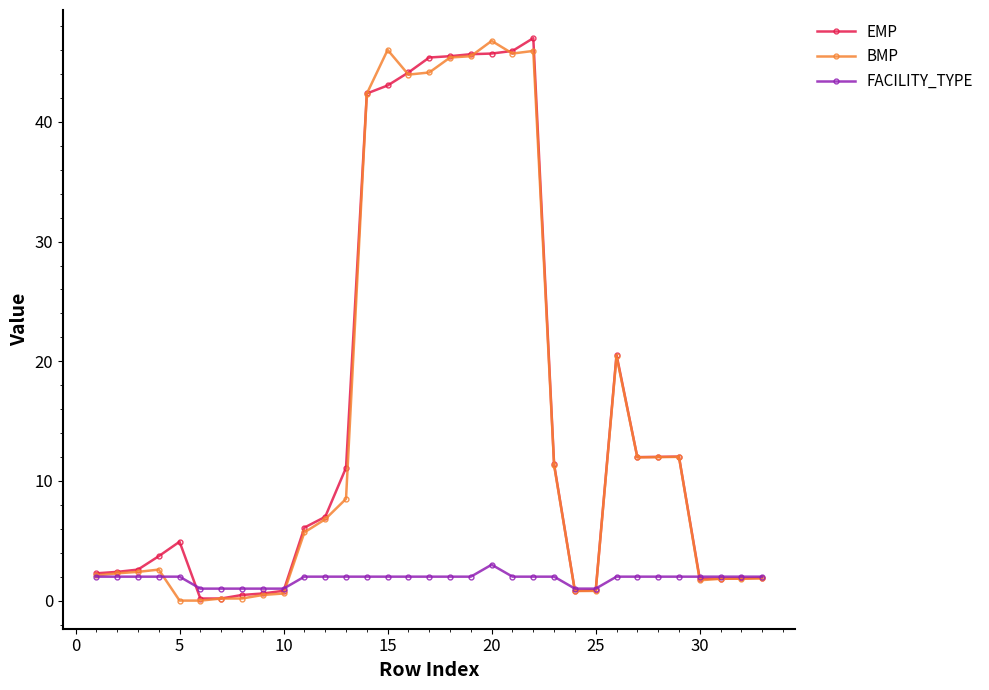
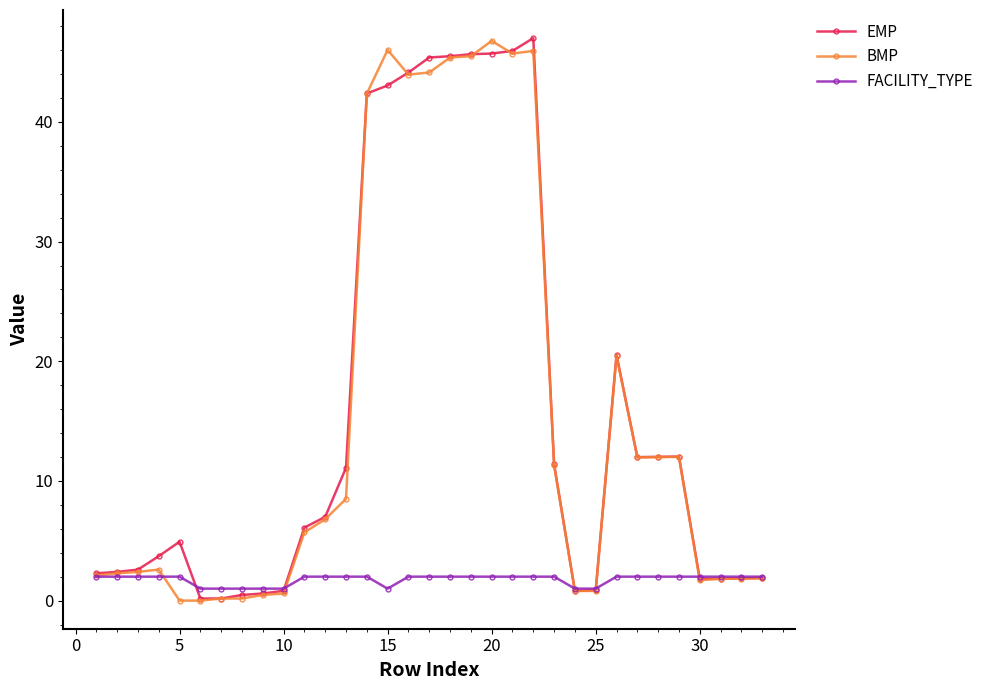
  {
    "EMP": {
      "5": 5,
      "15": 43,
      "20": 45.7
    },
    "BMP": {
      "5": 0,
      "10": 0.6,
      "15": 46,
      "20": 46.8
    },
    "FACILITY_TYPE": {
      "5": 2,
-     "15": 2,
-     "20": 3
+     "15": 1,
+     "20": 2
    }
  }
